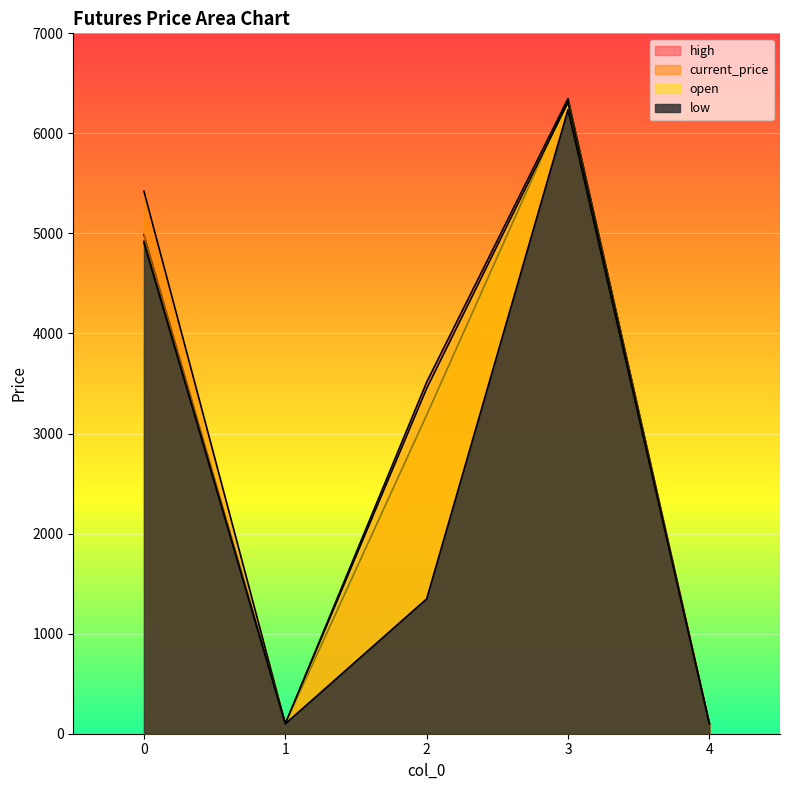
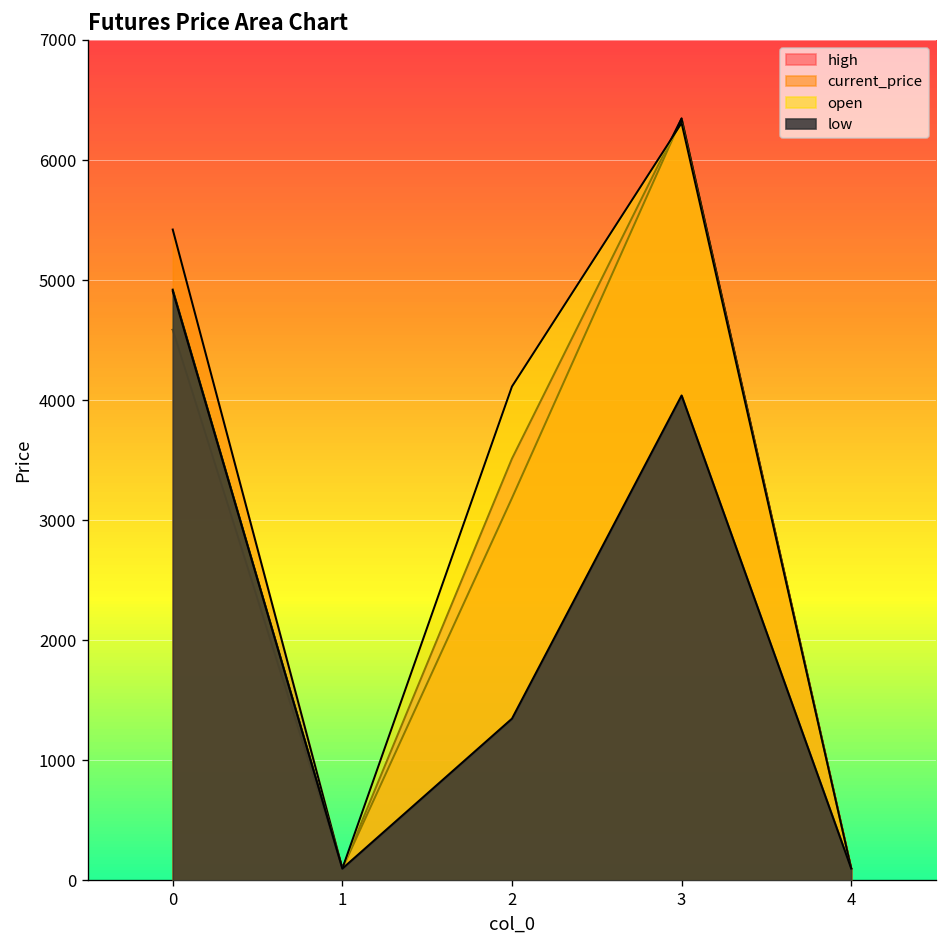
  {
    "high": {
-     "0": 4990,
+     "0": 4590,
      "2": 3510
    },
    "current_price": {
      "0": 5420,
      "2": 3180
    },
    "open": {
-     "2": 3450,
+     "2": 4110,
      "3": 6310
    },
    "low": {
      "2": 1350,
-     "3": 6240
+     "3": 4040
    }
  }
